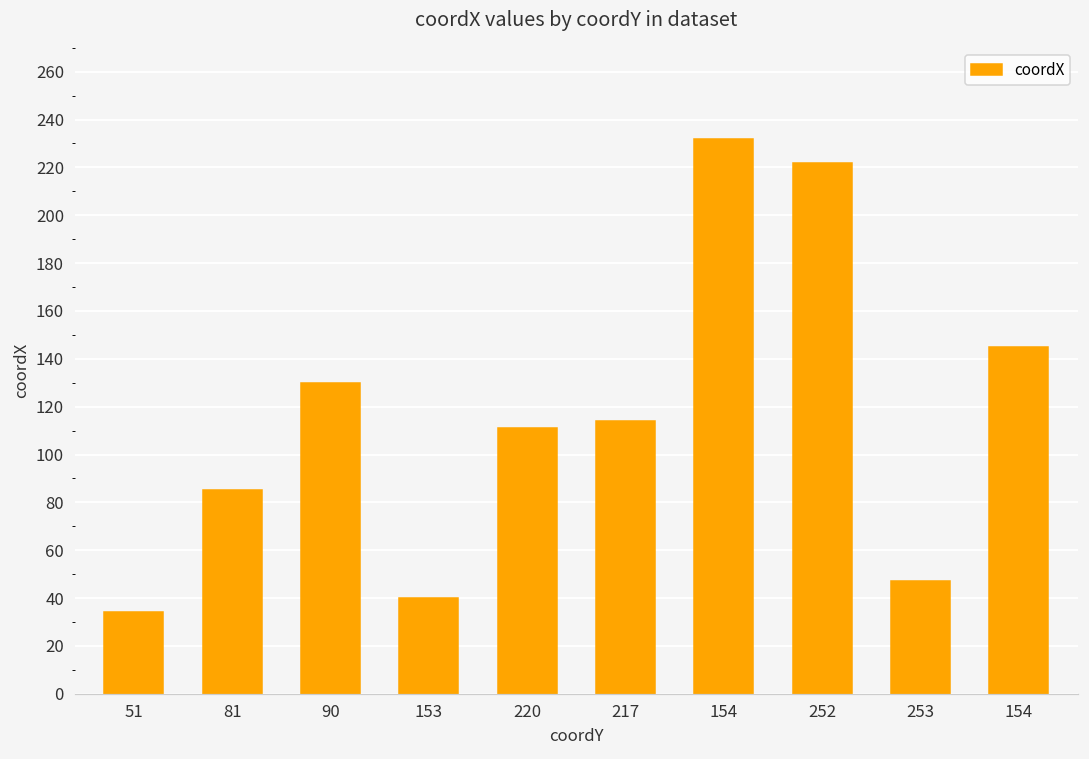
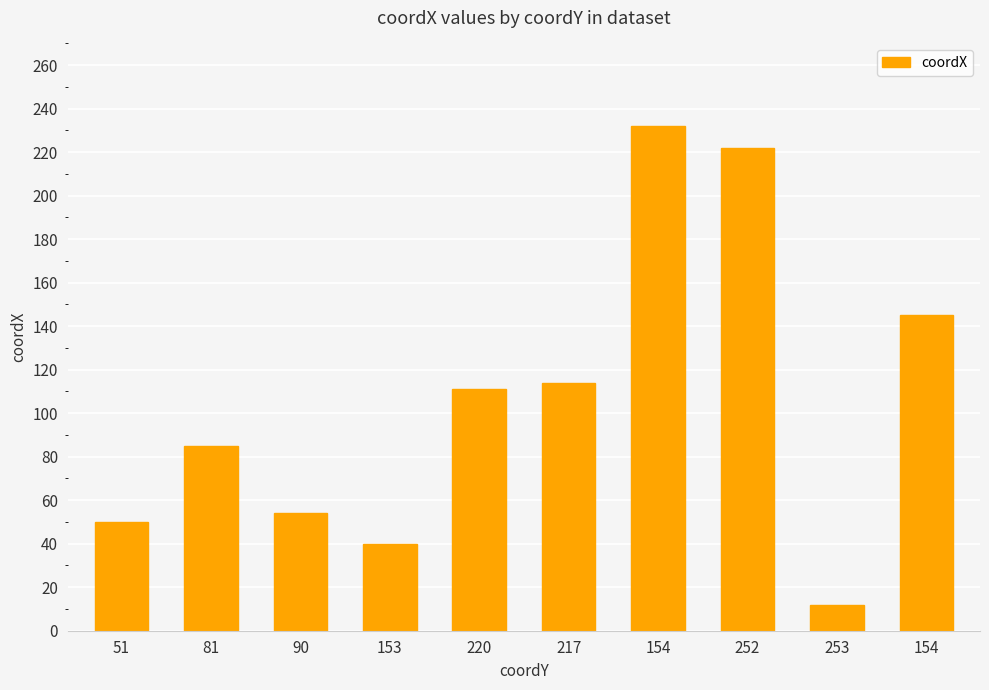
  {
-   "51": 34,
+   "51": 50,
    "81": 85,
-   "90": 130,
+   "90": 54,
    "153": 40,
    "220": 111,
    "217": 114,
    "252": 222,
-   "253": 47
+   "253": 12
  }
